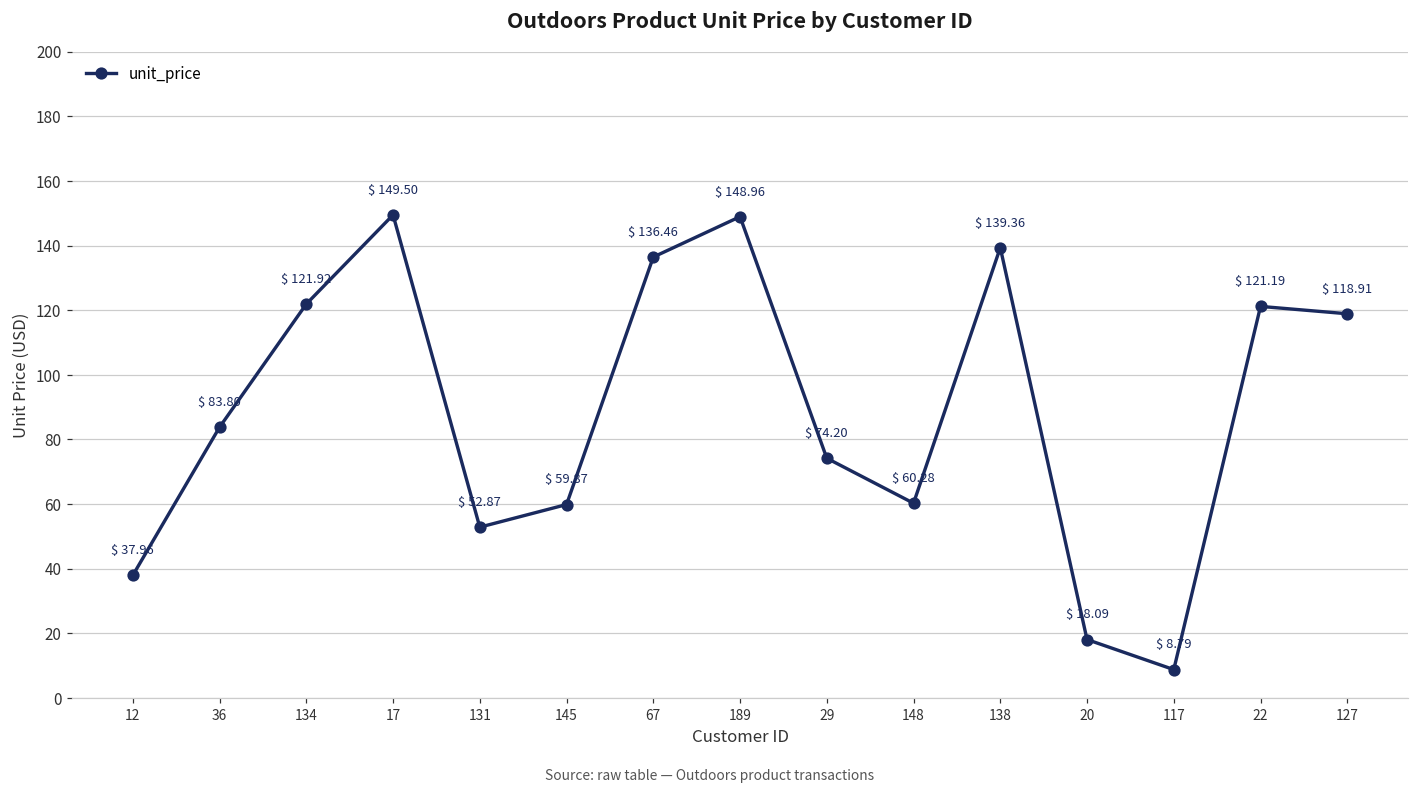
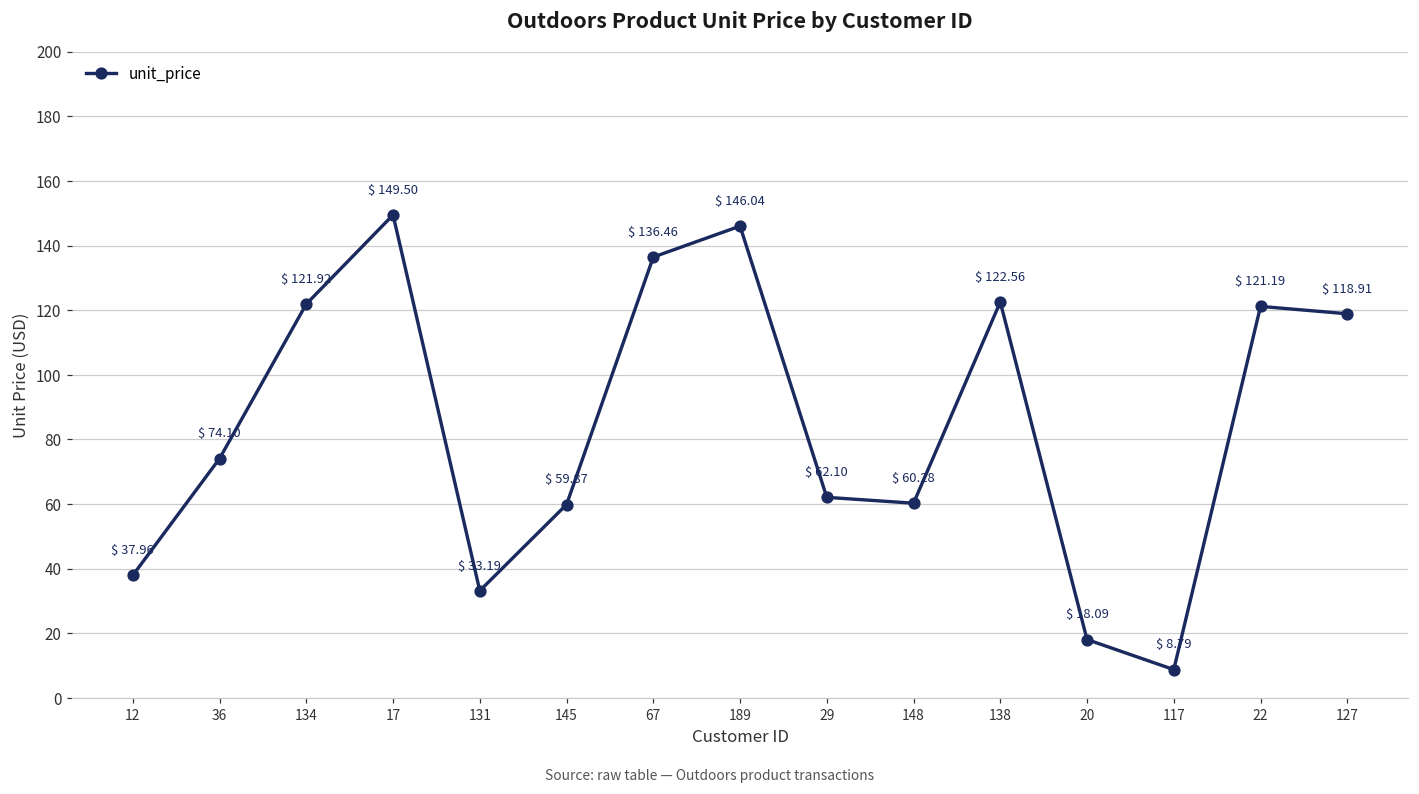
  {
    "12": 37.96,
-   "36": 83.80,
+   "36": 74.10,
    "134": 121.92,
    "17": 149.50,
-   "131": 52.87,
+   "131": 33.19,
    "145": 59.87,
    "67": 136.46,
-   "189": 148.96,
-   "29": 74.20,
+   "189": 146.04,
+   "29": 62.10,
    "148": 60.28,
-   "138": 139.36,
+   "138": 122.56,
    "20": 18.09,
    "117": 8.79,
    "22": 121.19,
    "127": 118.91
  }
